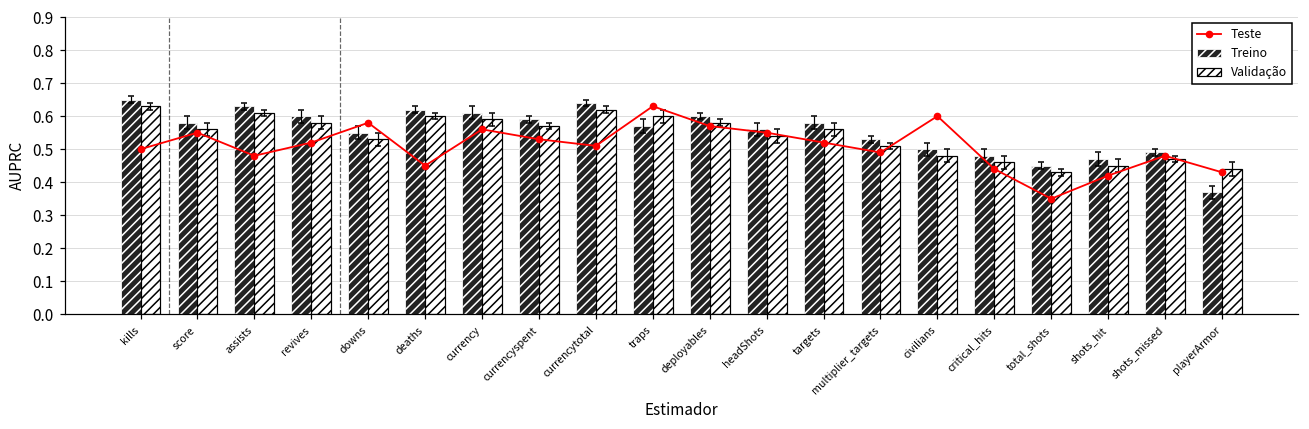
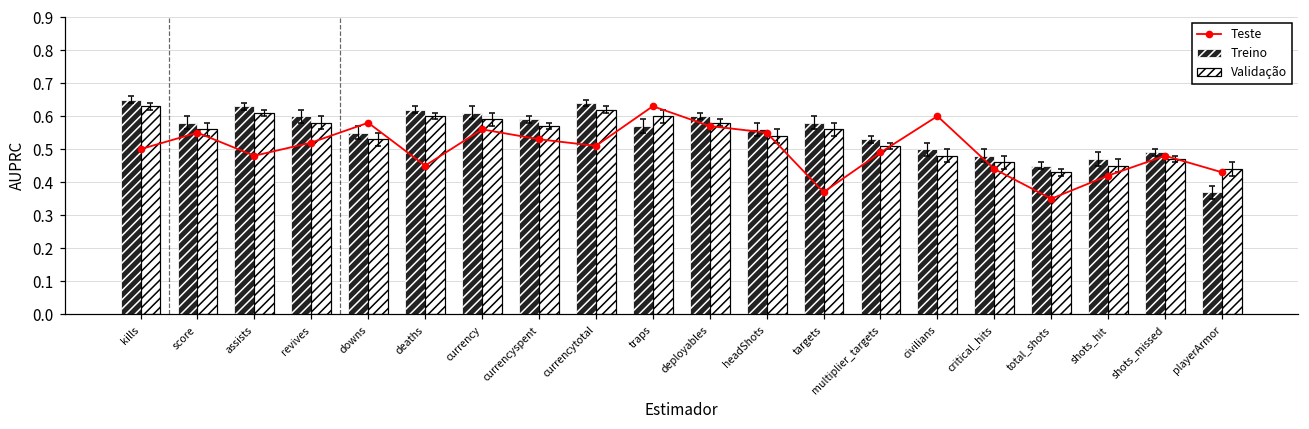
  {
    "Treino": {
      "kills": 0.65,
      "score": 0.58,
      "assists": 0.63,
      "revives": 0.60,
      "downs": 0.55,
      "deaths": 0.62,
      "currency": 0.61,
      "currencyspent": 0.59,
      "currencytotal": 0.64,
      "traps": 0.57,
      "deployables": 0.60,
      "headShots": 0.56,
      "targets": 0.58,
      "multiplier_targets": 0.53,
      "civilians": 0.50,
      "critical_hits": 0.48,
      "total_shots": 0.45,
      "shots_hit": 0.47,
      "shots_missed": 0.49,
      "playerArmor": 0.37
    },
    "Validação": {
      "kills": 0.63,
      "score": 0.56,
      "assists": 0.61,
      "revives": 0.58,
      "downs": 0.53,
      "deaths": 0.60,
      "currency": 0.59,
      "currencyspent": 0.57,
      "currencytotal": 0.62,
      "traps": 0.60,
      "deployables": 0.58,
      "headShots": 0.54,
      "targets": 0.56,
      "multiplier_targets": 0.51,
      "civilians": 0.48,
      "critical_hits": 0.46,
      "total_shots": 0.43,
      "shots_hit": 0.45,
      "shots_missed": 0.47,
      "playerArmor": 0.44
    },
    "Teste": {
      "kills": 0.50,
      "score": 0.55,
      "assists": 0.48,
      "revives": 0.52,
      "downs": 0.58,
      "deaths": 0.45,
      "currency": 0.56,
      "currencyspent": 0.53,
      "currencytotal": 0.51,
      "traps": 0.63,
      "deployables": 0.57,
      "headShots": 0.55,
-     "targets": 0.52,
+     "targets": 0.37,
      "multiplier_targets": 0.49,
      "civilians": 0.60,
      "critical_hits": 0.44,
      "total_shots": 0.35,
      "shots_hit": 0.42,
      "shots_missed": 0.48,
      "playerArmor": 0.43
    }
  }
